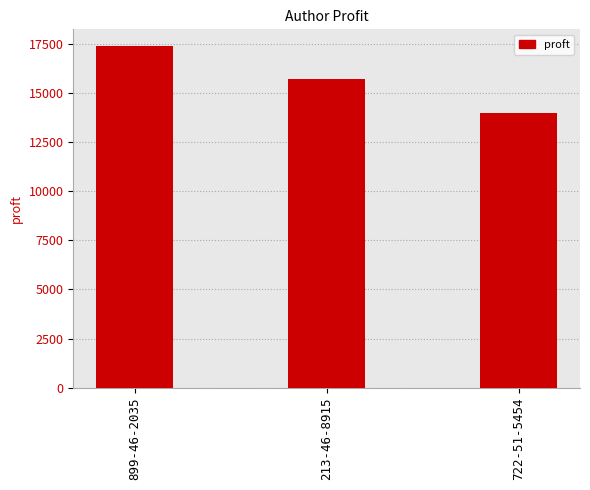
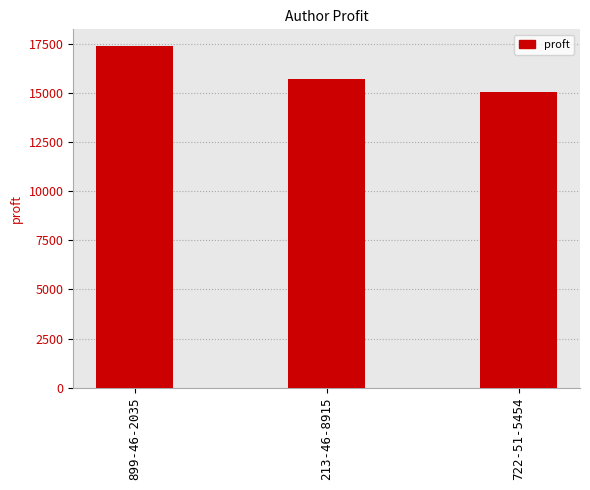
  {
    "899-46-2035": 17400,
    "213-46-8915": 15700,
-   "722-51-5454": 13900
+   "722-51-5454": 15000
  }
